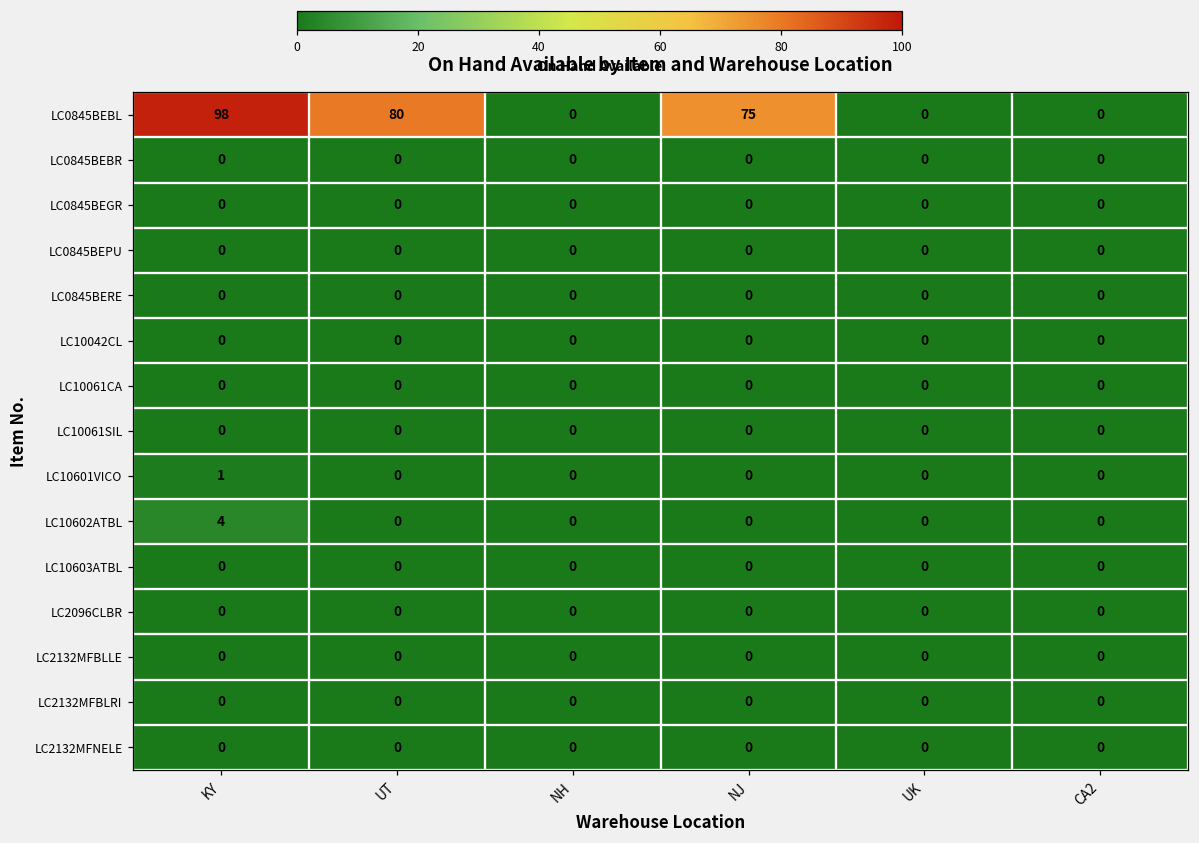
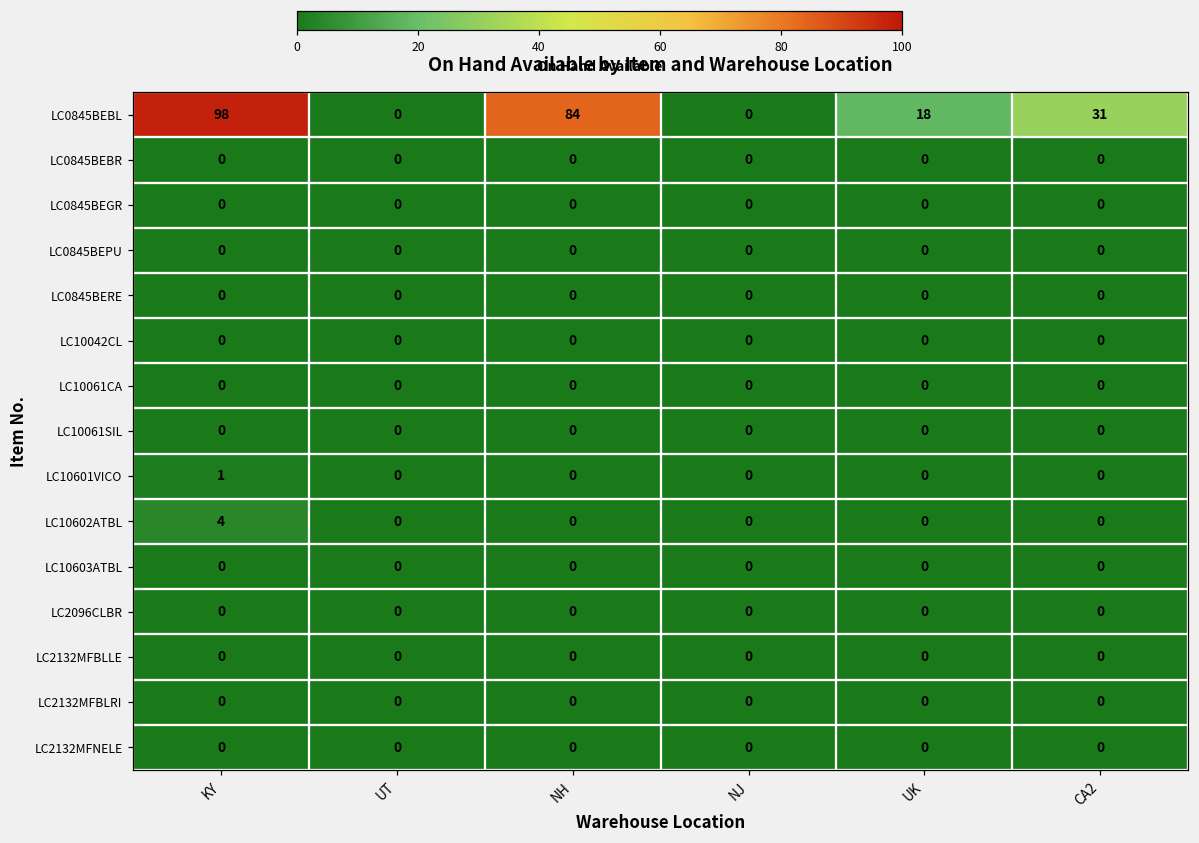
  {
    "LC0845BEBL": {
      "KY": 98,
-     "UT": 80,
-     "NH": 0,
-     "NJ": 75,
-     "UK": 0,
-     "CA2": 0
+     "UT": 0,
+     "NH": 84,
+     "NJ": 0,
+     "UK": 18,
+     "CA2": 31
    },
    "LC0845BEBR": {
      "KY": 0,
      "UT": 0,
      "NH": 0,
      "NJ": 0,
      "UK": 0,
      "CA2": 0
    },
    "LC0845BEGR": {
      "KY": 0,
      "UT": 0,
      "NH": 0,
      "NJ": 0,
      "UK": 0,
      "CA2": 0
    },
    "LC0845BEPU": {
      "KY": 0,
      "UT": 0,
      "NH": 0,
      "NJ": 0,
      "UK": 0,
      "CA2": 0
    },
    "LC0845BERE": {
      "KY": 0,
      "UT": 0,
      "NH": 0,
      "NJ": 0,
      "UK": 0,
      "CA2": 0
    },
    "LC10042CL": {
      "KY": 0,
      "UT": 0,
      "NH": 0,
      "NJ": 0,
      "UK": 0,
      "CA2": 0
    },
    "LC10061CA": {
      "KY": 0,
      "UT": 0,
      "NH": 0,
      "NJ": 0,
      "UK": 0,
      "CA2": 0
    },
    "LC10061SIL": {
      "KY": 0,
      "UT": 0,
      "NH": 0,
      "NJ": 0,
      "UK": 0,
      "CA2": 0
    },
    "LC10601VICO": {
      "KY": 1,
      "UT": 0,
      "NH": 0,
      "NJ": 0,
      "UK": 0,
      "CA2": 0
    },
    "LC10602ATBL": {
      "KY": 4,
      "UT": 0,
      "NH": 0,
      "NJ": 0,
      "UK": 0,
      "CA2": 0
    },
    "LC10603ATBL": {
      "KY": 0,
      "UT": 0,
      "NH": 0,
      "NJ": 0,
      "UK": 0,
      "CA2": 0
    },
    "LC2096CLBR": {
      "KY": 0,
      "UT": 0,
      "NH": 0,
      "NJ": 0,
      "UK": 0,
      "CA2": 0
    },
    "LC2132MFBLLE": {
      "KY": 0,
      "UT": 0,
      "NH": 0,
      "NJ": 0,
      "UK": 0,
      "CA2": 0
    },
    "LC2132MFBLRI": {
      "KY": 0,
      "UT": 0,
      "NH": 0,
      "NJ": 0,
      "UK": 0,
      "CA2": 0
    },
    "LC2132MFNELE": {
      "KY": 0,
      "UT": 0,
      "NH": 0,
      "NJ": 0,
      "UK": 0,
      "CA2": 0
    }
  }
